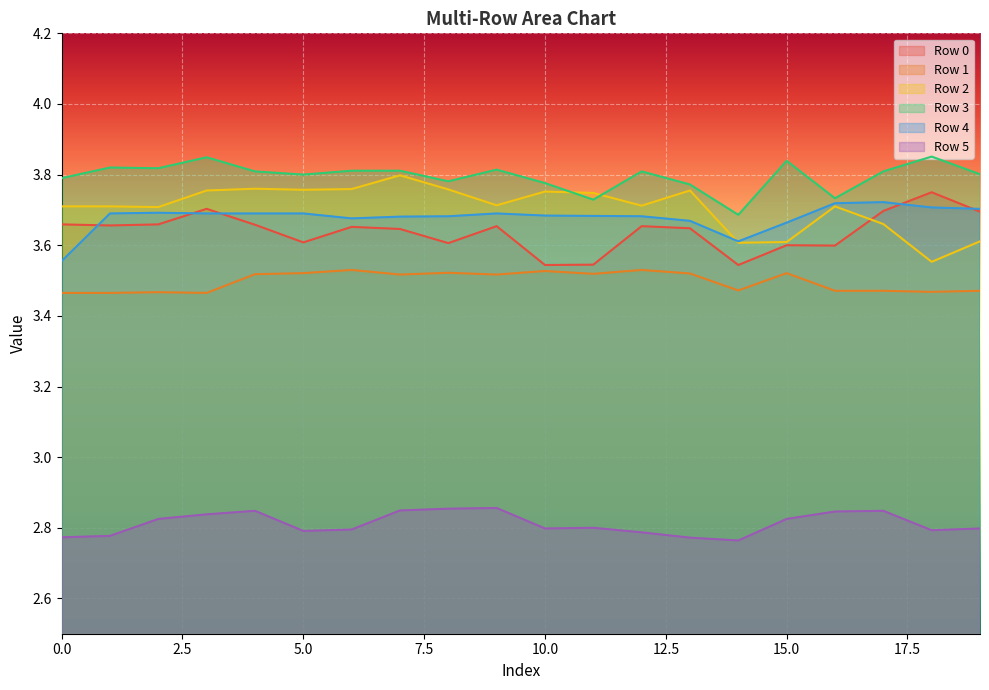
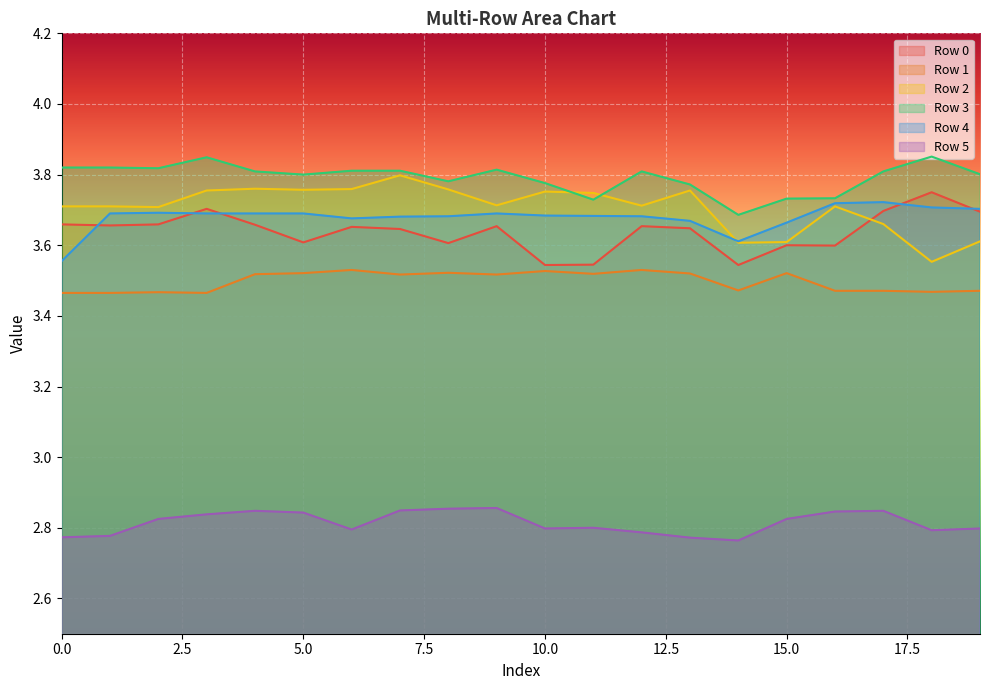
  {
    "Row 3": {
-     "0.0": 3.79,
+     "0.0": 3.82,
      "5.0": 3.80,
      "10.0": 3.78,
-     "15.0": 3.84
+     "15.0": 3.73
    },
    "Row 4": {
      "0.0": 3.56,
      "5.0": 3.69,
      "10.0": 3.68,
      "15.0": 3.66
    },
    "Row 5": {
      "0.0": 2.77,
-     "5.0": 2.79,
+     "5.0": 2.84,
      "10.0": 2.80,
      "15.0": 2.83
    }
  }
